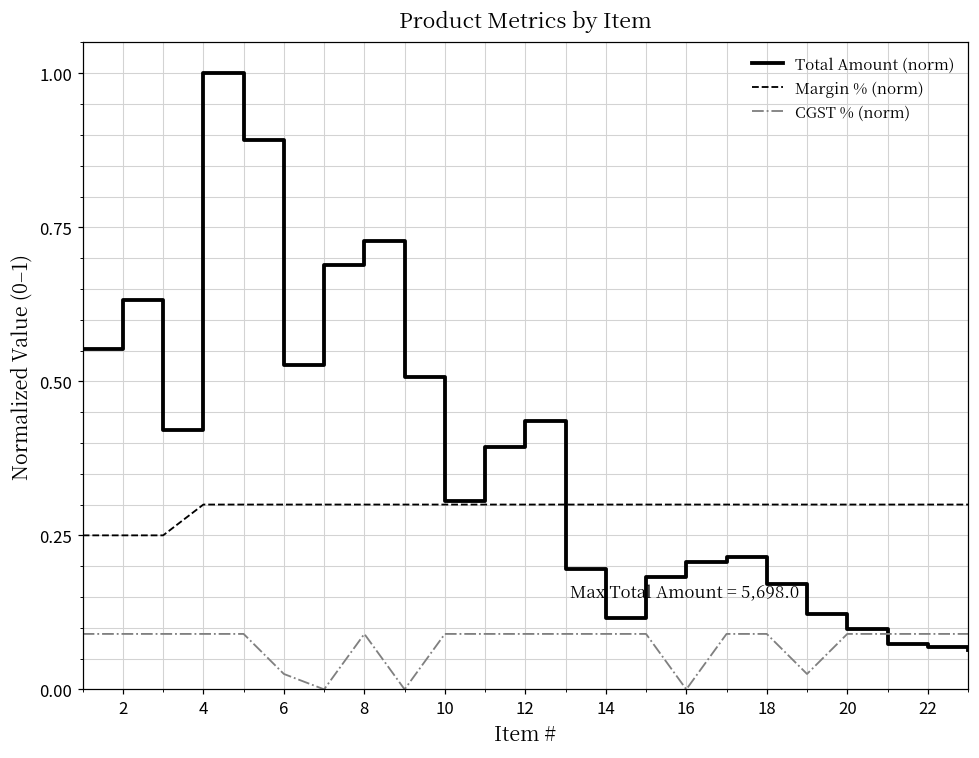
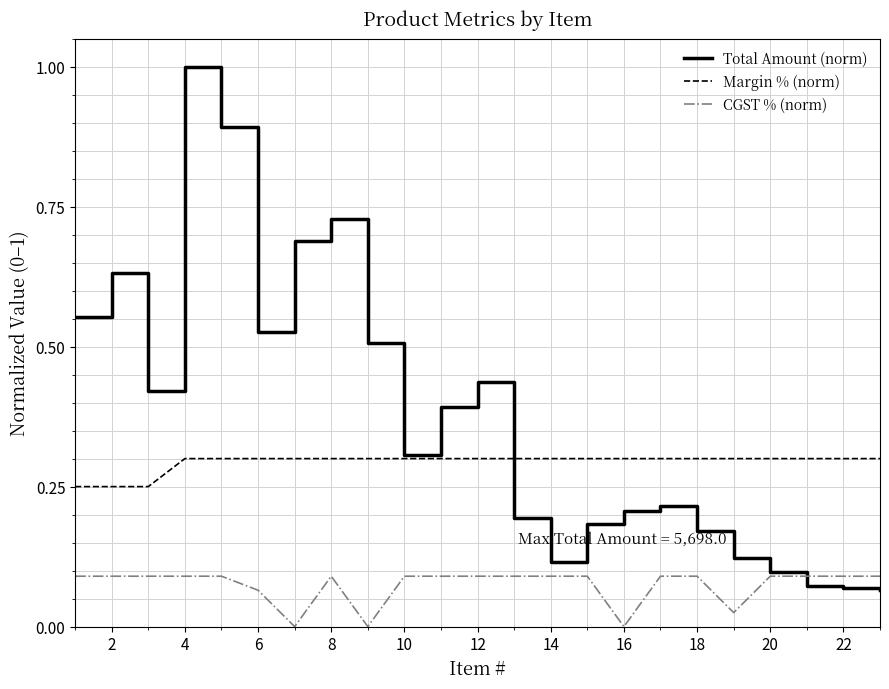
  {
    "CGST % (norm)": {
      "2": 0.09,
      "4": 0.09,
-     "6": 0.03,
+     "6": 0.07,
      "8": 0.09,
      "10": 0.09,
      "12": 0.09,
      "14": 0.09,
      "16": 0.00,
      "18": 0.09,
      "20": 0.09,
      "22": 0.09
    }
  }
